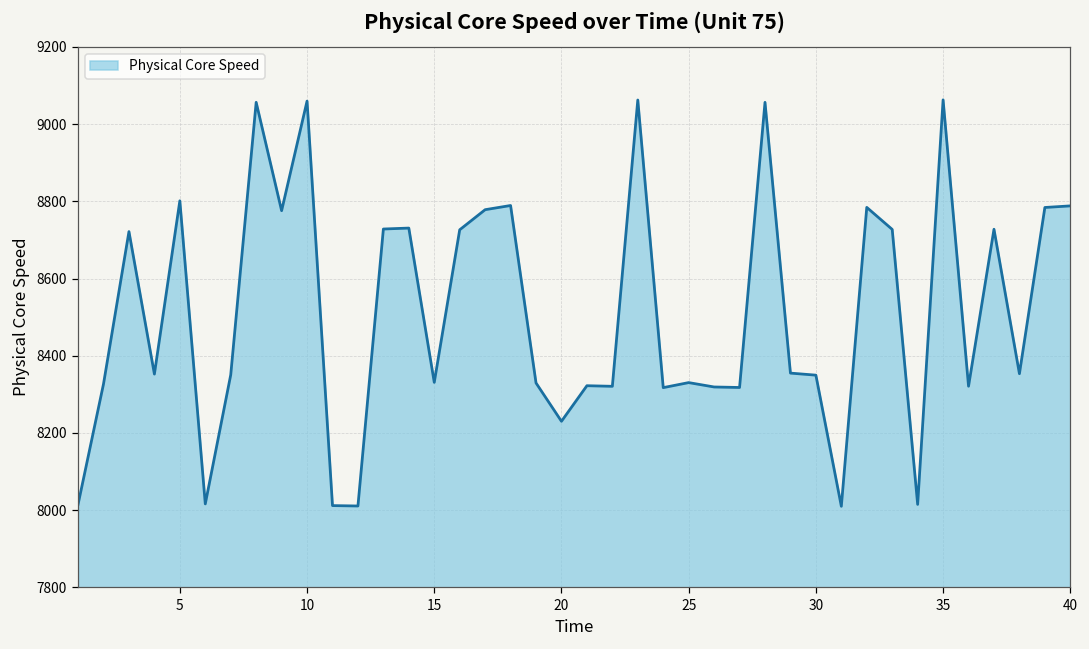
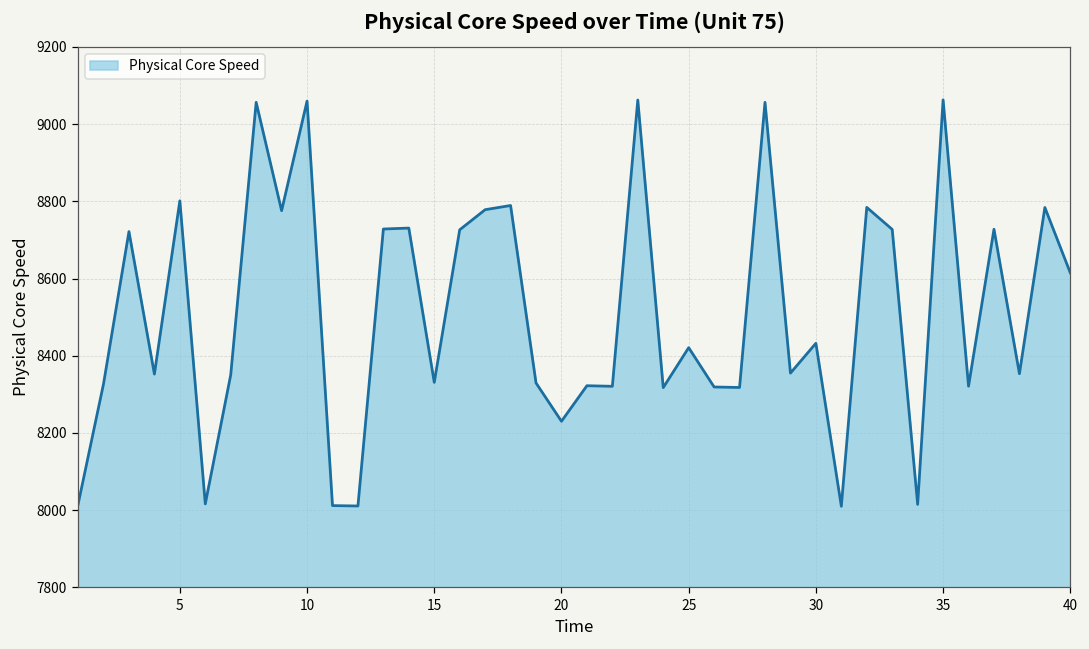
  {
    "5": 8800,
    "10": 9060,
    "15": 8330,
    "20": 8230,
-   "25": 8330,
-   "30": 8350,
+   "25": 8420,
+   "30": 8430,
    "35": 9060,
-   "40": 8790
+   "40": 8610
  }
